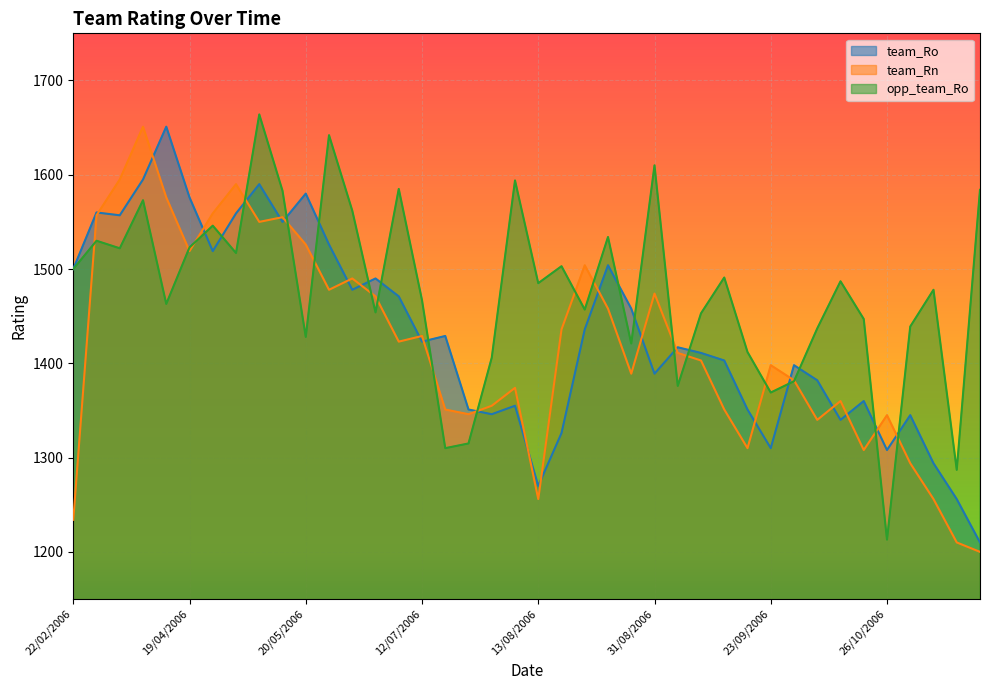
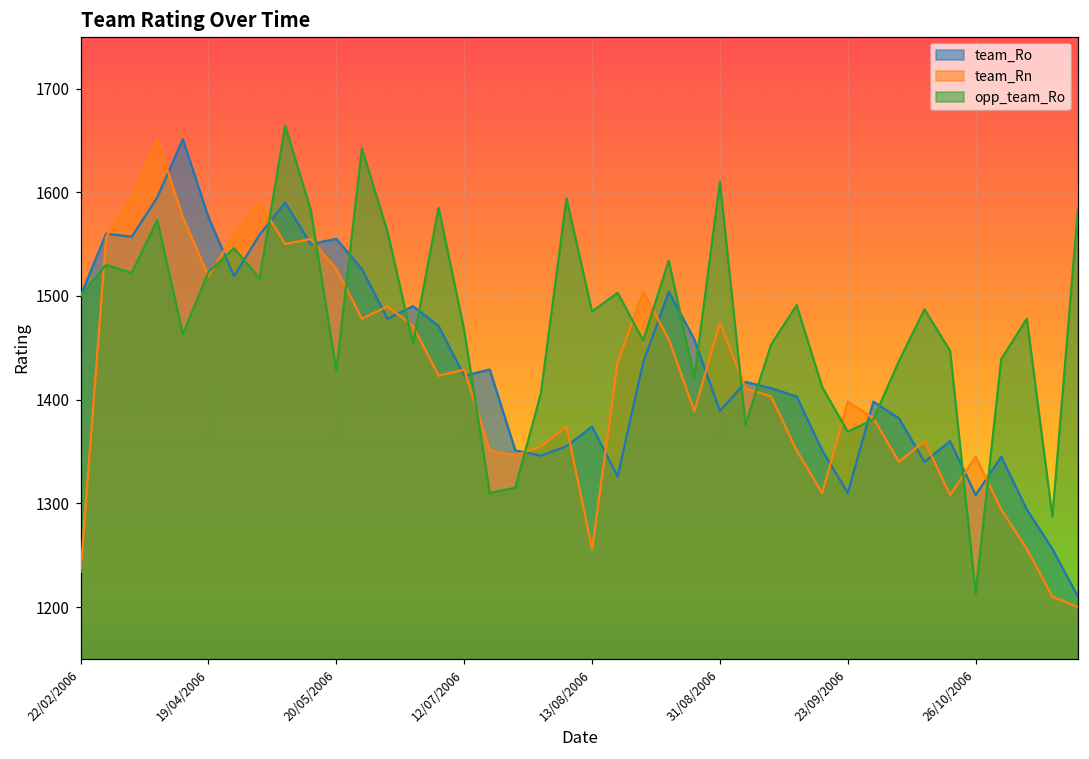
  {
    "team_Ro": {
      "19/04/2006": 1580,
-     "20/05/2006": 1580,
+     "20/05/2006": 1560,
      "12/07/2006": 1420,
-     "13/08/2006": 1270,
+     "13/08/2006": 1370,
      "31/08/2006": 1390,
      "23/09/2006": 1310,
      "26/10/2006": 1310
    },
    "team_Rn": {
      "22/02/2006": 1230,
      "19/04/2006": 1520,
      "20/05/2006": 1530,
      "12/07/2006": 1430,
      "13/08/2006": 1260,
      "31/08/2006": 1470,
      "23/09/2006": 1400,
      "26/10/2006": 1350
    },
    "opp_team_Ro": {
      "19/04/2006": 1520,
      "20/05/2006": 1430,
      "12/07/2006": 1470,
      "13/08/2006": 1490,
      "31/08/2006": 1610,
      "23/09/2006": 1370,
      "26/10/2006": 1210
    }
  }
